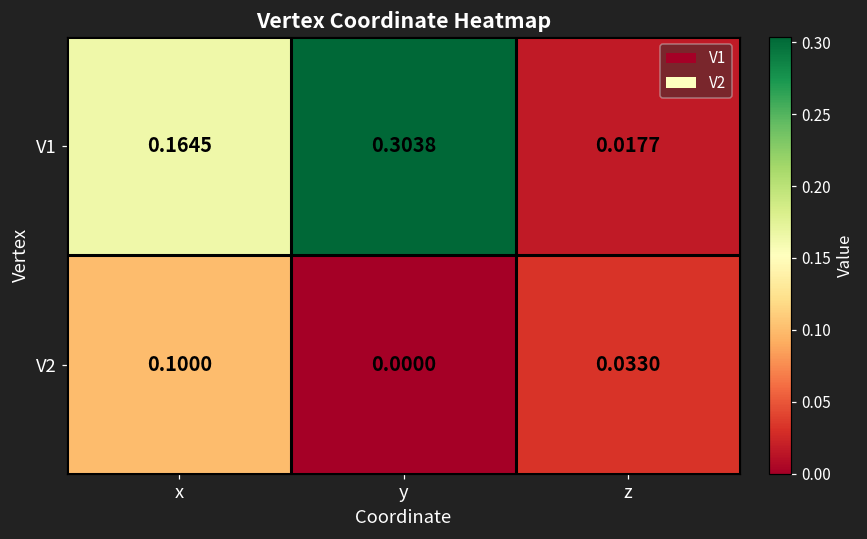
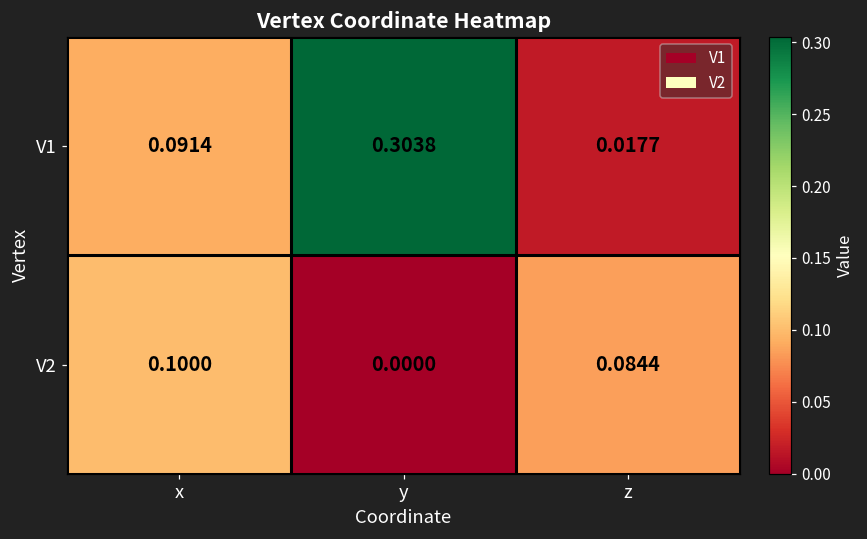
  {
    "V1": {
-     "x": 0.1645,
+     "x": 0.0914,
      "y": 0.3038,
      "z": 0.0177
    },
    "V2": {
      "x": 0.1000,
      "y": 0.0000,
-     "z": 0.0330
+     "z": 0.0844
    }
  }
